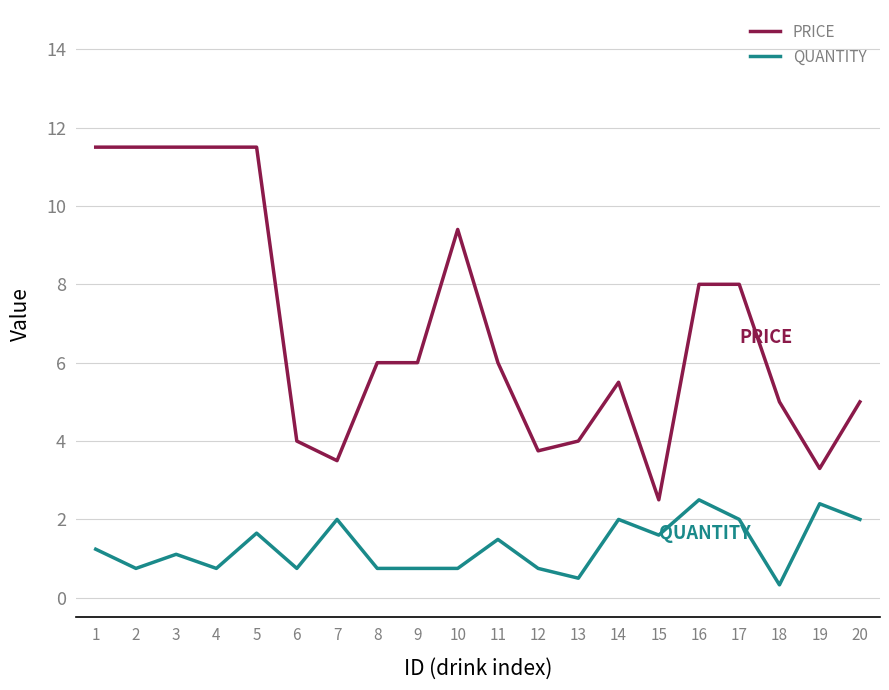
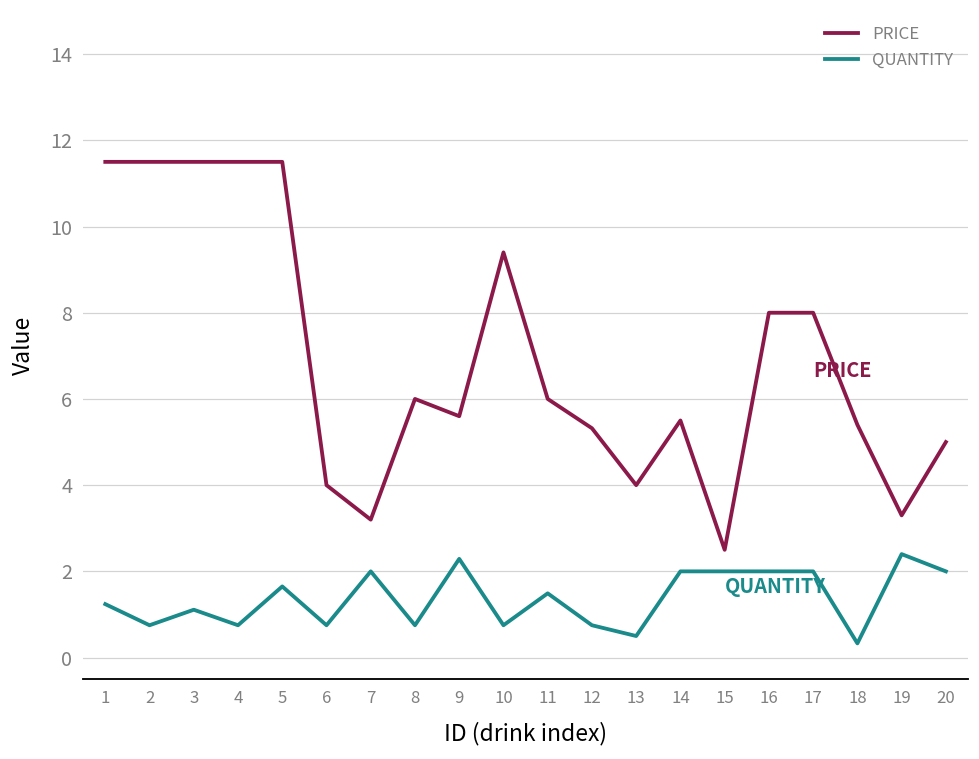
  {
    "PRICE": {
      "1": 11.5,
      "2": 11.5,
      "3": 11.5,
      "4": 11.5,
      "5": 11.5,
      "6": 4.0,
-     "7": 3.5,
+     "7": 3.2,
      "8": 6.0,
-     "9": 6.0,
+     "9": 5.6,
      "10": 9.4,
      "11": 6.0,
-     "12": 3.8,
+     "12": 5.3,
      "13": 4.0,
      "14": 5.5,
      "15": 2.5,
      "16": 8.0,
      "17": 8.0,
-     "18": 5.0,
+     "18": 5.4,
      "19": 3.3,
      "20": 5.0
    },
    "QUANTITY": {
      "1": 1.2,
      "2": 0.8,
      "3": 1.1,
      "4": 0.8,
      "5": 1.7,
      "6": 0.8,
      "7": 2.0,
      "8": 0.8,
-     "9": 0.8,
+     "9": 2.3,
      "10": 0.8,
      "11": 1.5,
      "12": 0.8,
      "13": 0.5,
      "14": 2.0,
-     "15": 1.6,
-     "16": 2.5,
+     "15": 2.0,
+     "16": 2.0,
      "17": 2.0,
      "18": 0.3,
      "19": 2.4,
      "20": 2.0
    }
  }
